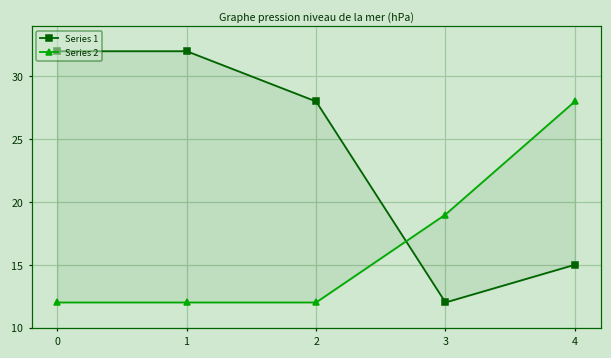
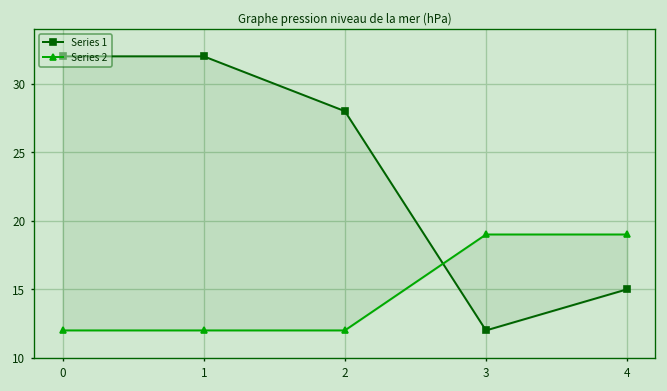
  {
    "Series 2": {
      "0": 12,
      "1": 12,
      "2": 12,
-     "4": 28
+     "4": 19
    }
  }
